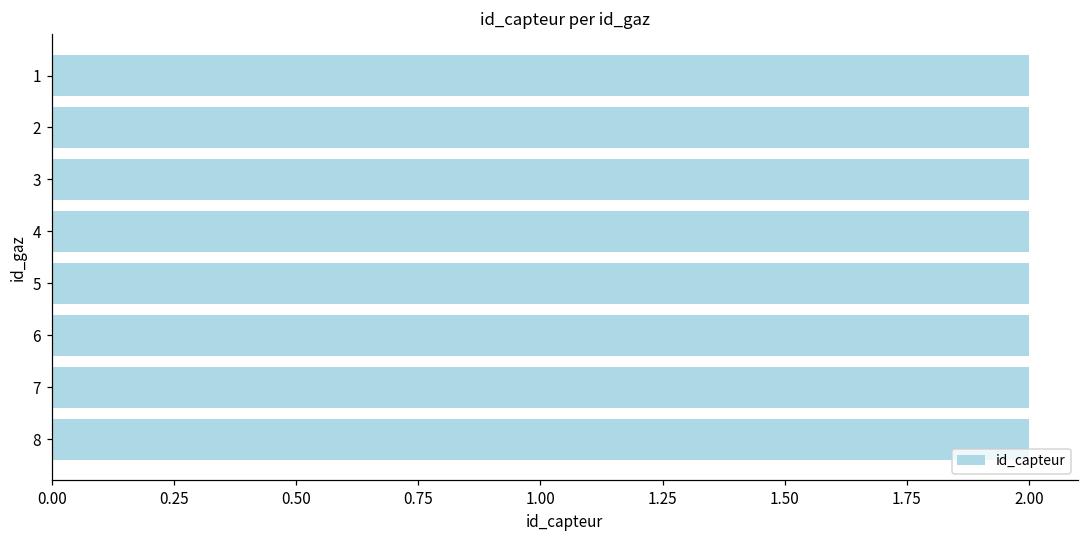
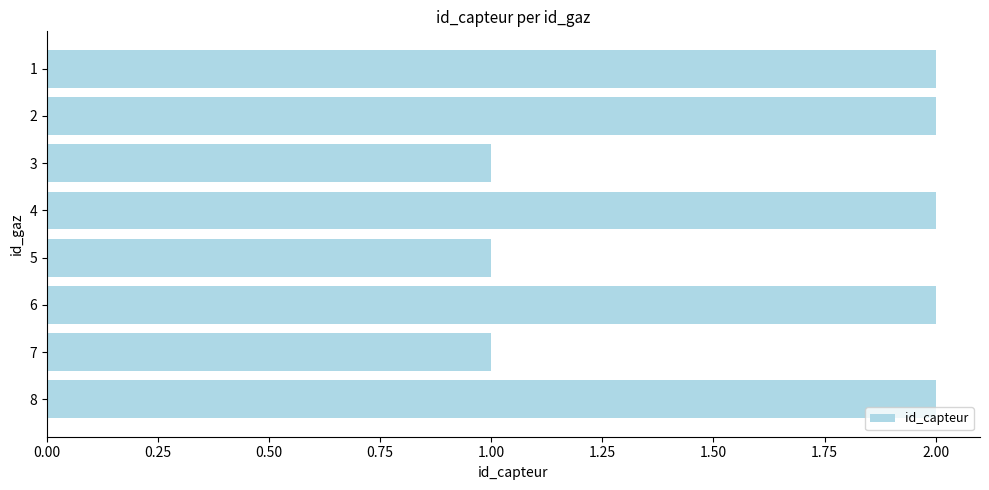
  {
    "1": 2,
    "2": 2,
-   "3": 2,
+   "3": 1,
    "4": 2,
-   "5": 2,
+   "5": 1,
    "6": 2,
-   "7": 2,
+   "7": 1,
    "8": 2
  }
